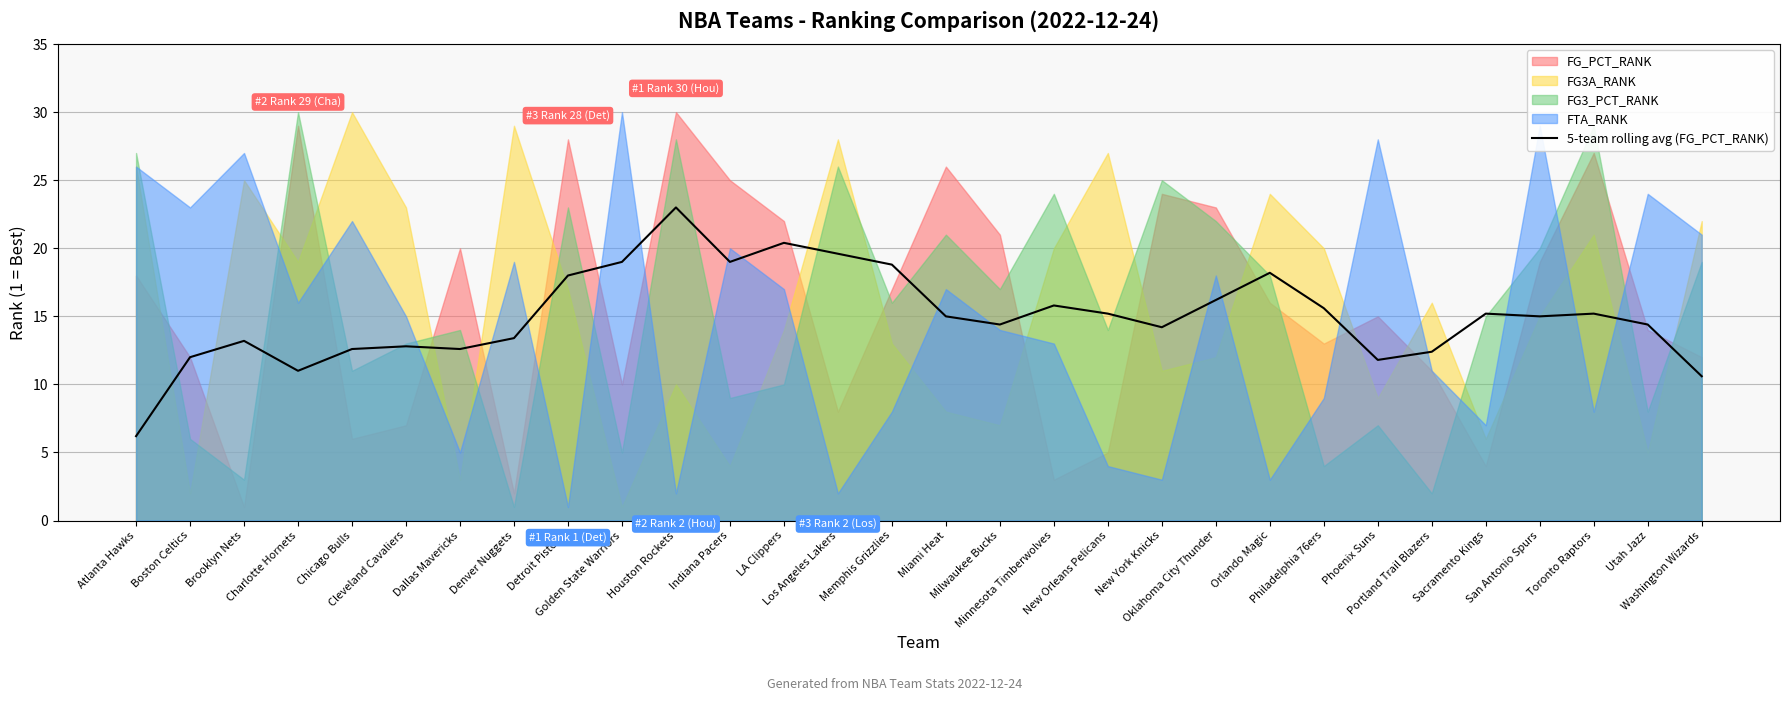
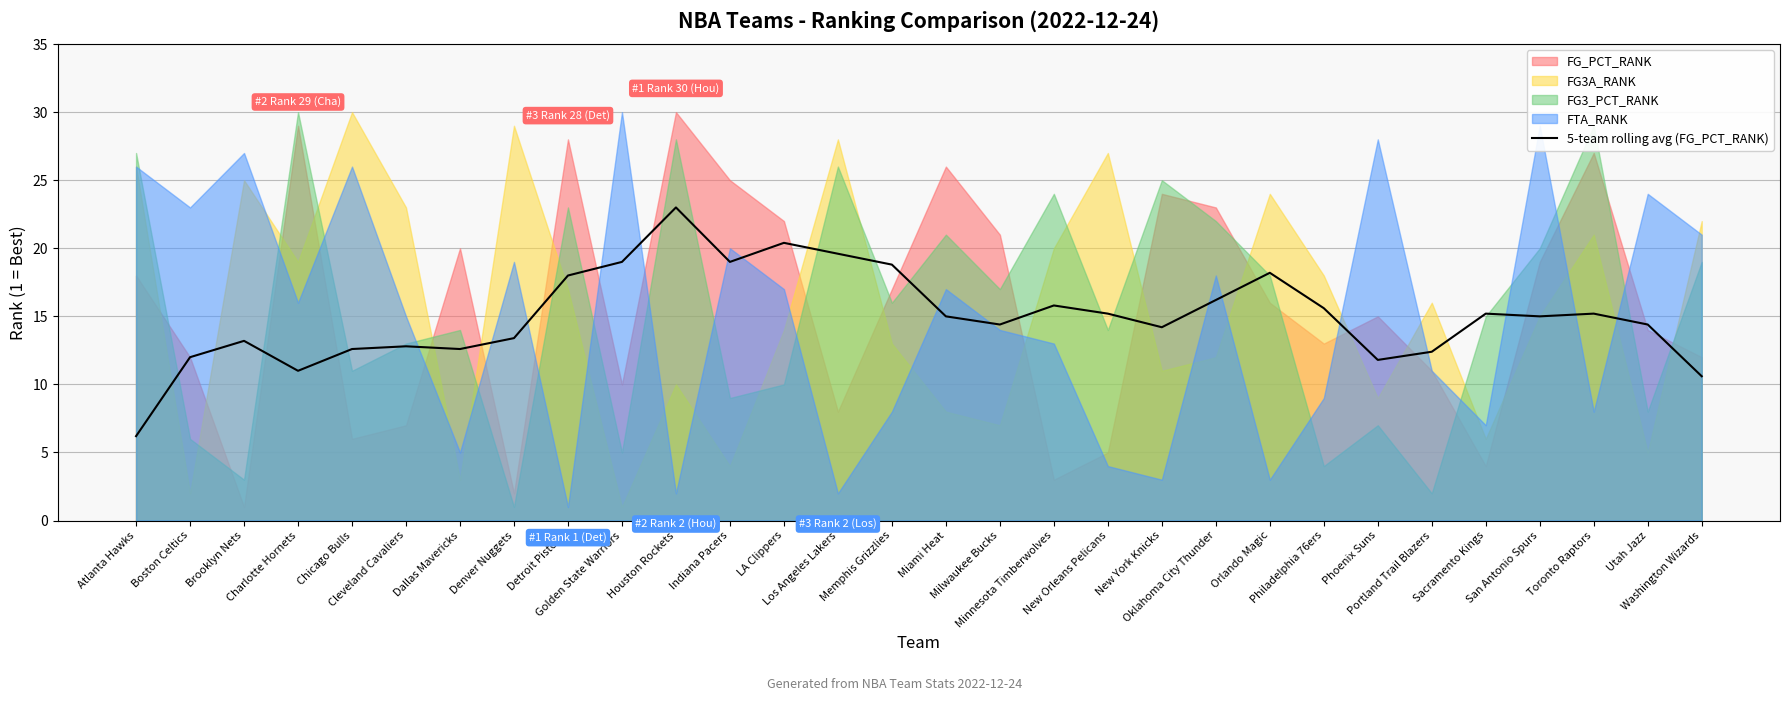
  {
    "5-team rolling avg (FG_PCT_RANK)": {
      "Atlanta Hawks": 6.2,
      "Brooklyn Nets": 13.2,
      "Charlotte Hornets": 11,
      "Chicago Bulls": 12.6,
      "Cleveland Cavaliers": 12.8,
      "Dallas Mavericks": 12.6,
      "Denver Nuggets": 13.4,
      "Detroit Pistons": 18,
      "Golden State Warriors": 19,
      "Houston Rockets": 23,
      "Indiana Pacers": 19,
      "LA Clippers": 20.4,
      "Los Angeles Lakers": 19.6,
      "Memphis Grizzlies": 18.8,
      "Miami Heat": 15,
      "Milwaukee Bucks": 14.4,
      "Minnesota Timberwolves": 15.8,
      "New Orleans Pelicans": 15.2,
      "New York Knicks": 14.2,
      "Oklahoma City Thunder": 16.2,
      "Orlando Magic": 18.2,
      "Philadelphia 76ers": 15.6,
      "Phoenix Suns": 11.8,
      "Portland Trail Blazers": 12.4,
      "Sacramento Kings": 15.2,
      "Toronto Raptors": 15.2,
      "Utah Jazz": 14.4,
      "Washington Wizards": 10.6
    },
    "FG_PCT_RANK": {
      "Atlanta Hawks": 18,
      "Brooklyn Nets": 1,
      "Chicago Bulls": 6,
      "Cleveland Cavaliers": 7,
      "Dallas Mavericks": 20,
      "Denver Nuggets": 2,
      "Golden State Warriors": 10,
      "Indiana Pacers": 25,
      "LA Clippers": 22,
      "Los Angeles Lakers": 8,
      "Memphis Grizzlies": 17,
      "Miami Heat": 26,
      "Milwaukee Bucks": 21,
      "Minnesota Timberwolves": 3,
      "New Orleans Pelicans": 5,
      "New York Knicks": 24,
      "Oklahoma City Thunder": 23,
      "Orlando Magic": 16,
      "Philadelphia 76ers": 13,
      "Phoenix Suns": 15,
      "Sacramento Kings": 4,
      "San Antonio Spurs": 19,
      "Toronto Raptors": 27,
      "Utah Jazz": 14,
      "Washington Wizards": 12
    },
    "FG3A_RANK": {
      "Boston Celtics": 2,
      "Brooklyn Nets": 25,
      "Charlotte Hornets": 19,
      "Chicago Bulls": 30,
      "Cleveland Cavaliers": 23,
      "Dallas Mavericks": 3,
      "Denver Nuggets": 29,
      "Detroit Pistons": 17,
      "Houston Rockets": 10,
      "Indiana Pacers": 4,
      "LA Clippers": 14,
      "Los Angeles Lakers": 28,
      "Memphis Grizzlies": 13,
      "Miami Heat": 8,
      "Milwaukee Bucks": 7,
      "Minnesota Timberwolves": 20,
      "New Orleans Pelicans": 27,
      "New York Knicks": 11,
      "Oklahoma City Thunder": 12,
      "Orlando Magic": 24,
-     "Philadelphia 76ers": 20,
+     "Philadelphia 76ers": 18,
      "Phoenix Suns": 9,
      "Portland Trail Blazers": 16,
      "Sacramento Kings": 6,
      "Toronto Raptors": 21,
      "Utah Jazz": 5,
      "Washington Wizards": 22
    },
    "FG3_PCT_RANK": {
      "Atlanta Hawks": 27,
      "Boston Celtics": 6,
      "Brooklyn Nets": 3,
      "Chicago Bulls": 11,
      "Cleveland Cavaliers": 13,
      "Dallas Mavericks": 14,
      "Denver Nuggets": 1,
      "Detroit Pistons": 23,
      "Golden State Warriors": 5,
      "Houston Rockets": 28,
      "Indiana Pacers": 9,
      "LA Clippers": 10,
      "Los Angeles Lakers": 26,
      "Memphis Grizzlies": 16,
      "Miami Heat": 21,
      "Milwaukee Bucks": 17,
      "Minnesota Timberwolves": 24,
      "New Orleans Pelicans": 14,
      "New York Knicks": 25,
      "Oklahoma City Thunder": 22,
      "Orlando Magic": 18,
      "Philadelphia 76ers": 4,
      "Phoenix Suns": 7,
      "Portland Trail Blazers": 2,
      "Sacramento Kings": 15,
      "San Antonio Spurs": 20,
      "Utah Jazz": 8,
      "Washington Wizards": 19
    },
    "FTA_RANK": {
      "Boston Celtics": 23,
      "Brooklyn Nets": 27,
      "Charlotte Hornets": 16,
-     "Chicago Bulls": 22,
+     "Chicago Bulls": 26,
      "Cleveland Cavaliers": 15,
      "Dallas Mavericks": 5,
      "Denver Nuggets": 19,
      "Indiana Pacers": 20,
      "LA Clippers": 17,
      "Memphis Grizzlies": 8,
      "Miami Heat": 17,
      "Milwaukee Bucks": 14,
      "Minnesota Timberwolves": 13,
      "New Orleans Pelicans": 4,
      "New York Knicks": 3,
      "Oklahoma City Thunder": 18,
      "Orlando Magic": 3,
      "Philadelphia 76ers": 9,
      "Phoenix Suns": 28,
      "Sacramento Kings": 7,
      "Toronto Raptors": 8,
      "Utah Jazz": 24,
      "Washington Wizards": 21
    }
  }
